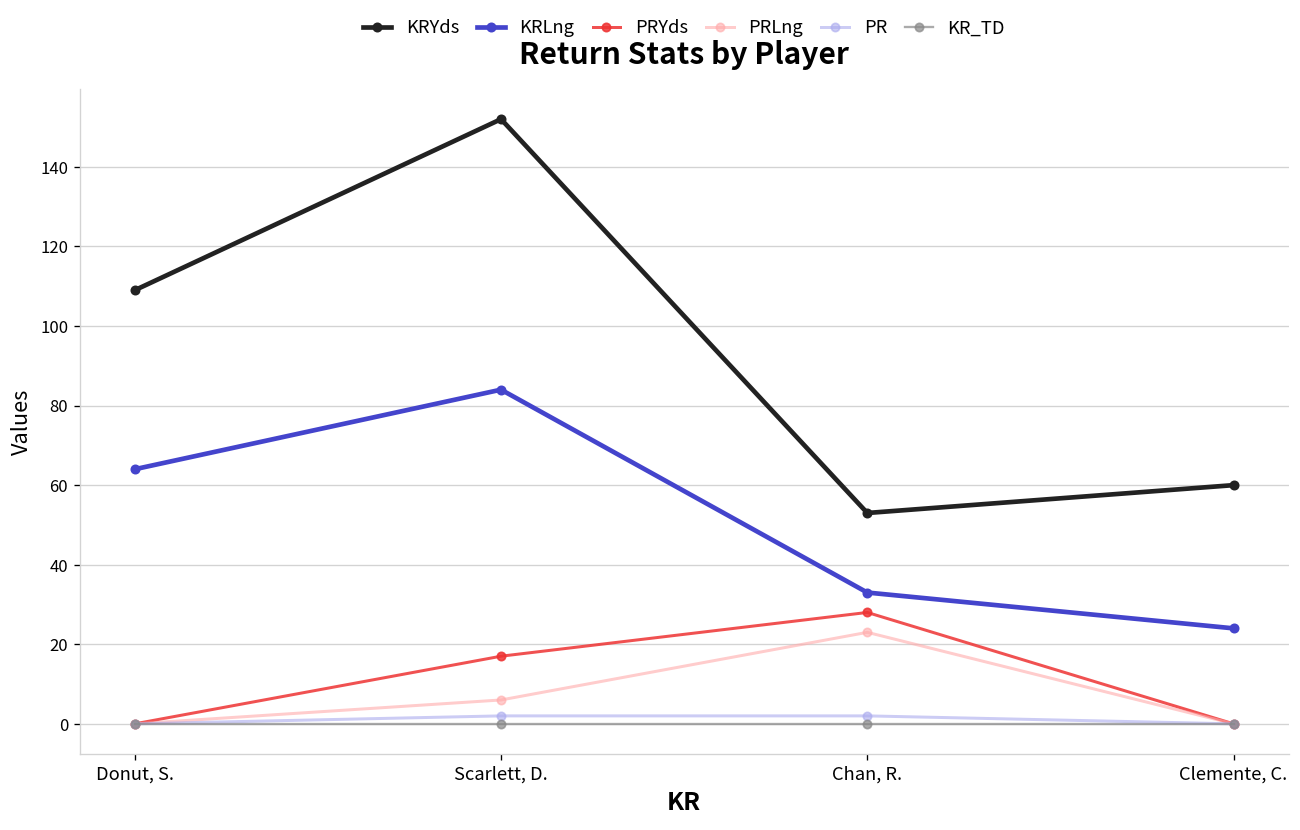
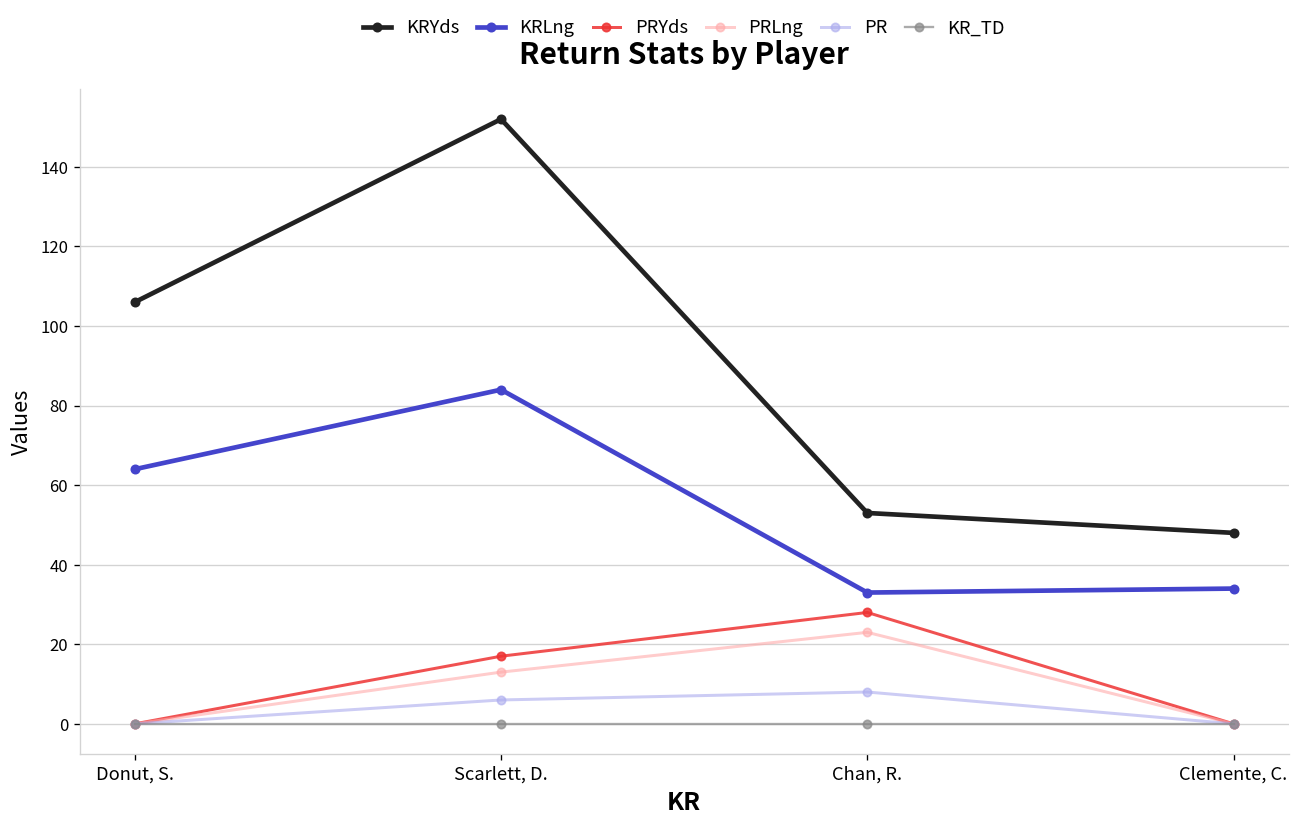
  {
    "KRYds": {
-     "Donut, S.": 109,
+     "Donut, S.": 106,
      "Scarlett, D.": 152,
      "Chan, R.": 53,
-     "Clemente, C.": 60
+     "Clemente, C.": 48
    },
    "KRLng": {
      "Donut, S.": 64,
      "Scarlett, D.": 84,
      "Chan, R.": 33,
-     "Clemente, C.": 24
+     "Clemente, C.": 34
    },
    "PRYds": {
      "Scarlett, D.": 17,
      "Chan, R.": 28
    },
    "PRLng": {
-     "Scarlett, D.": 6,
+     "Scarlett, D.": 13,
      "Chan, R.": 23
    },
    "PR": {
-     "Scarlett, D.": 2,
-     "Chan, R.": 2
+     "Scarlett, D.": 6,
+     "Chan, R.": 8
    },
    "KR_TD": {
      "Scarlett, D.": 0,
      "Chan, R.": 0
    }
  }
